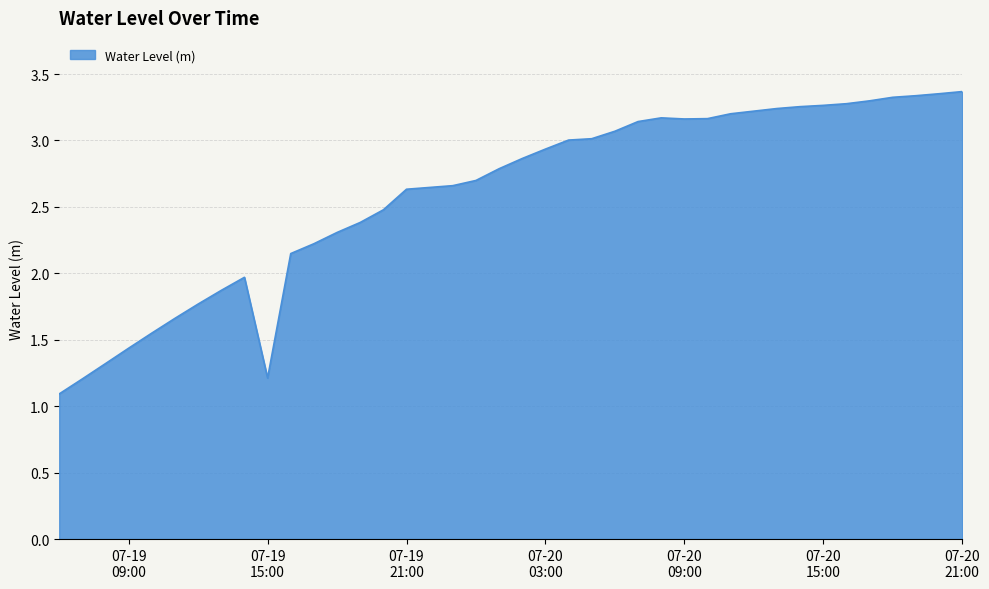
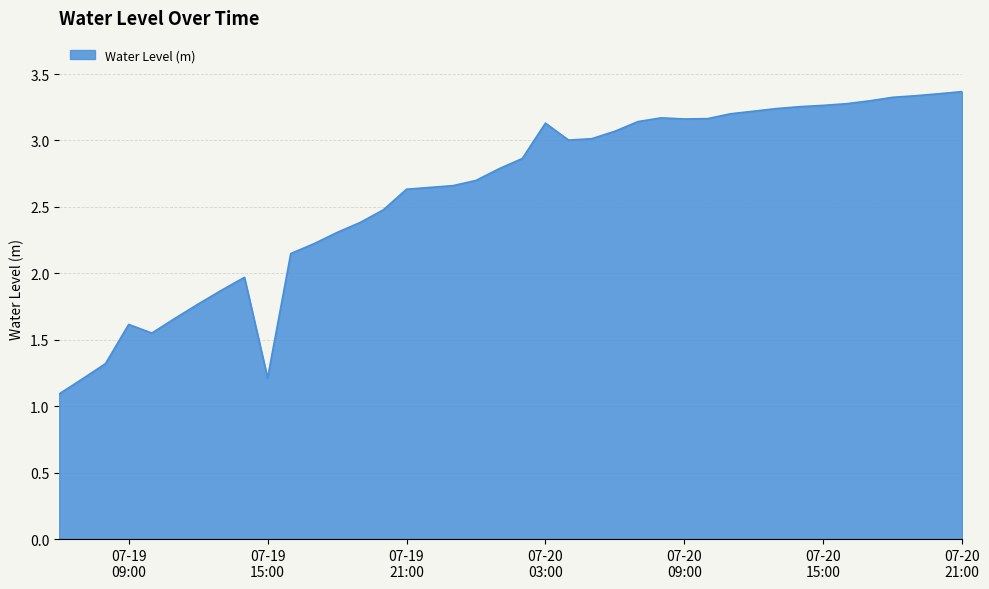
  {
-   "07-19 09:00": 1.44,
+   "07-19 09:00": 1.62,
    "07-19 15:00": 1.21,
    "07-19 21:00": 2.63,
-   "07-20 03:00": 2.94,
+   "07-20 03:00": 3.13,
    "07-20 09:00": 3.16,
    "07-20 15:00": 3.26,
    "07-20 21:00": 3.37
  }
